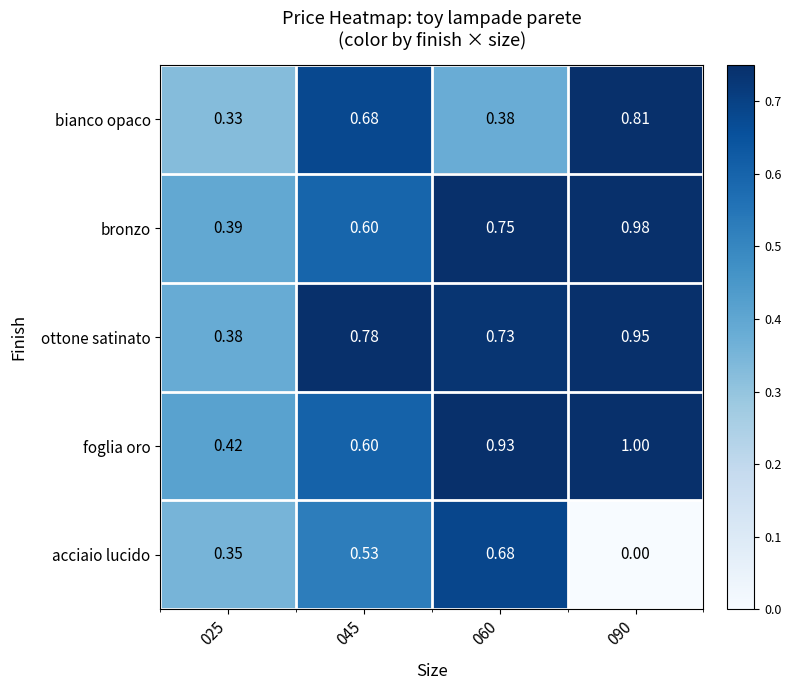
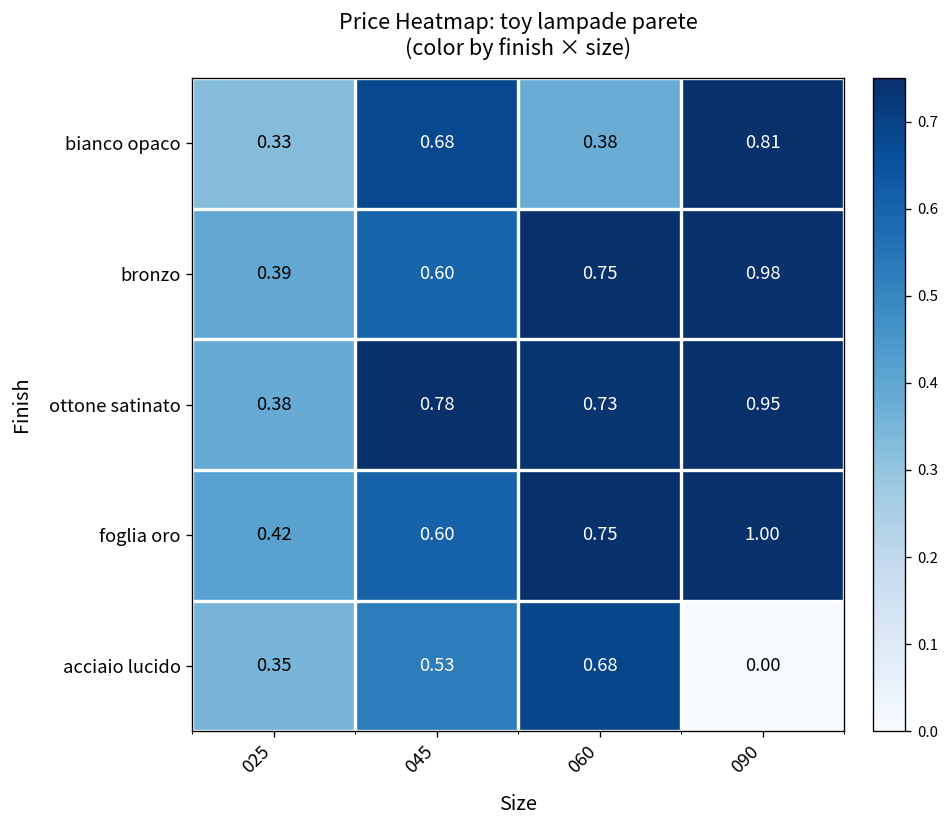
  {
    "bianco opaco": {
      "025": 0.33,
      "045": 0.68,
      "060": 0.38,
      "090": 0.81
    },
    "bronzo": {
      "025": 0.39,
      "045": 0.60,
      "060": 0.75,
      "090": 0.98
    },
    "ottone satinato": {
      "025": 0.38,
      "045": 0.78,
      "060": 0.73,
      "090": 0.95
    },
    "foglia oro": {
      "025": 0.42,
      "045": 0.60,
-     "060": 0.93,
+     "060": 0.75,
      "090": 1.00
    },
    "acciaio lucido": {
      "025": 0.35,
      "045": 0.53,
      "060": 0.68,
      "090": 0.00
    }
  }
